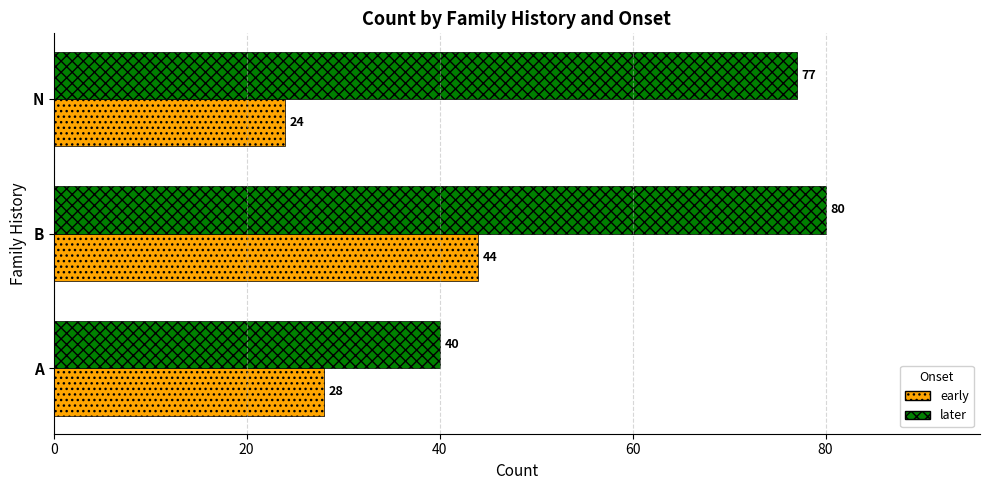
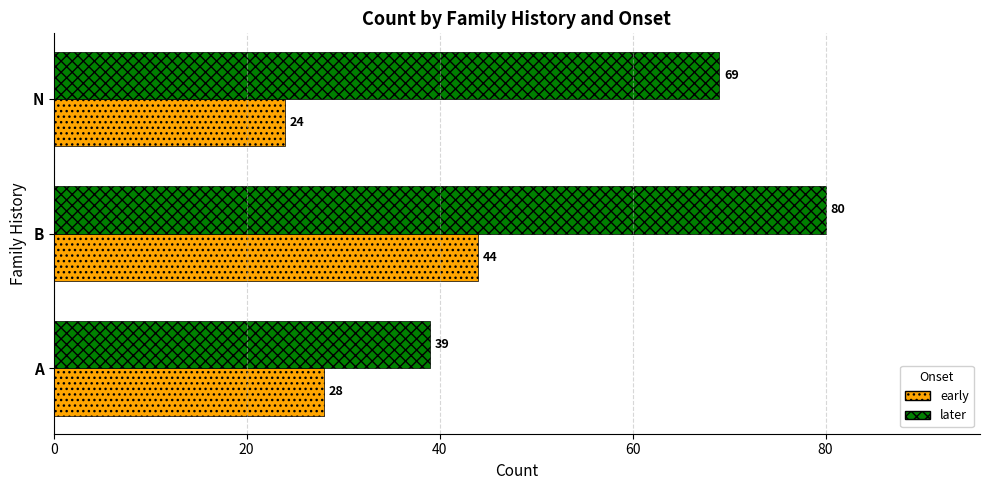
  {
    "early": {
      "N": 24,
      "B": 44,
      "A": 28
    },
    "later": {
-     "N": 77,
+     "N": 69,
      "B": 80,
-     "A": 40
+     "A": 39
    }
  }
